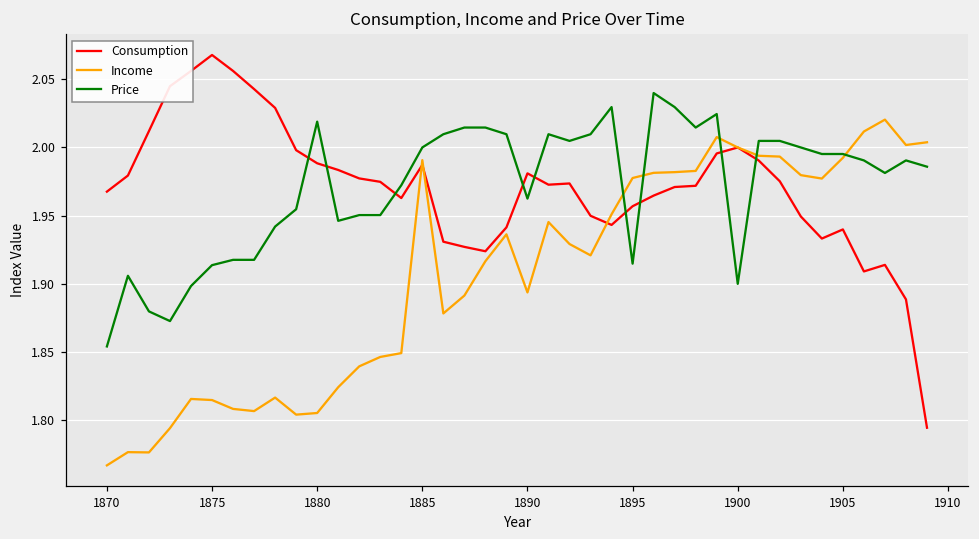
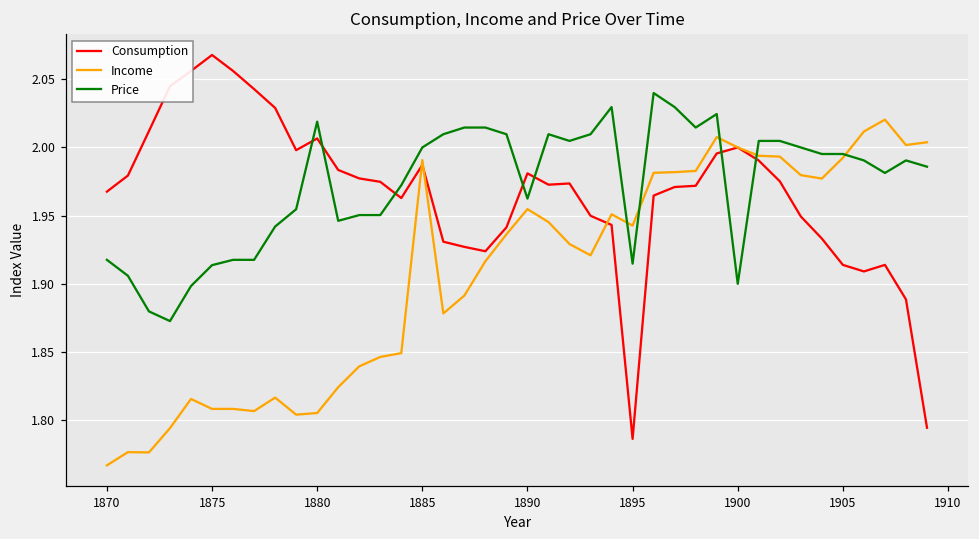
  {
    "Consumption": {
      "1870": 1.968,
      "1875": 2.068,
-     "1880": 1.988,
+     "1880": 2.007,
      "1885": 1.987,
      "1890": 1.981,
-     "1895": 1.957,
-     "1905": 1.940
+     "1895": 1.786,
+     "1905": 1.914
    },
    "Income": {
      "1870": 1.767,
-     "1875": 1.815,
+     "1875": 1.808,
      "1880": 1.805,
      "1885": 1.991,
-     "1890": 1.894,
-     "1895": 1.978,
+     "1890": 1.955,
+     "1895": 1.943,
      "1905": 1.992
    },
    "Price": {
-     "1870": 1.854,
+     "1870": 1.918,
      "1875": 1.914,
      "1880": 2.019,
      "1885": 2.000,
      "1890": 1.963,
      "1895": 1.915,
      "1900": 1.900,
      "1905": 1.995
    }
  }
